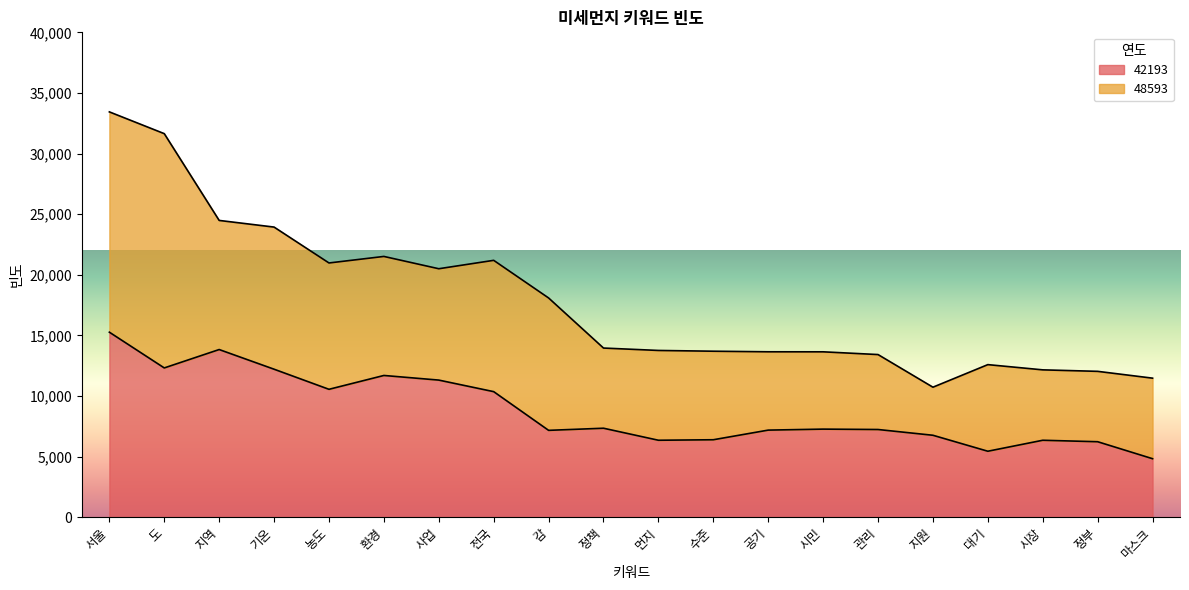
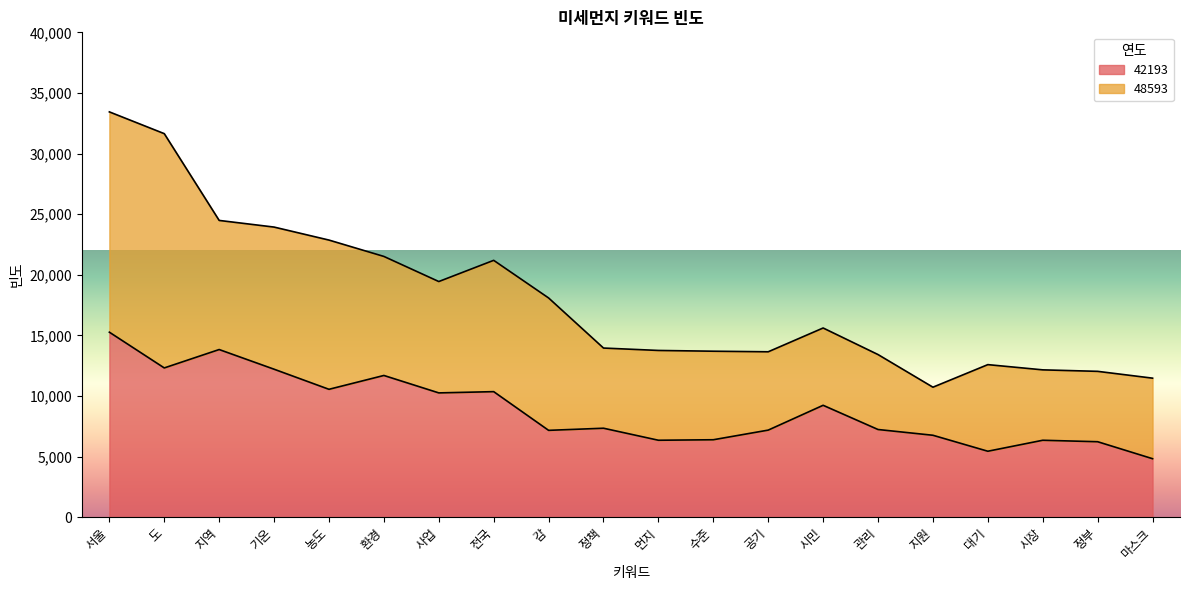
  {
    "42193": {
      "서울": "15,300",
      "도": "12,300",
      "지역": "13,800",
      "기온": "12,200",
      "농도": "10,500",
      "환경": "11,700",
-     "사업": "11,300",
+     "사업": "10,300",
      "전국": "10,400",
      "감": "7,200",
      "정책": "7,300",
      "먼지": "6,300",
      "수준": "6,400",
      "공기": "7,200",
-     "시민": "7,300",
+     "시민": "9,200",
      "관리": "7,200",
      "지원": "6,800",
      "대기": "5,400",
      "시장": "6,300",
      "정부": "6,200",
      "마스크": "4,800"
    },
    "48593": {
      "서울": "18,200",
      "도": "19,300",
      "지역": "10,700",
      "기온": "11,700",
-     "농도": "10,400",
+     "농도": "12,300",
      "환경": "9,800",
      "사업": "9,200",
      "전국": "10,800",
      "감": "10,900",
      "정책": "6,600",
      "먼지": "7,400",
      "수준": "7,300",
      "공기": "6,500",
      "시민": "6,400",
      "관리": "6,200",
      "지원": "4,000",
      "대기": "7,100",
      "시장": "5,800",
      "정부": "5,800",
      "마스크": "6,600"
    }
  }
